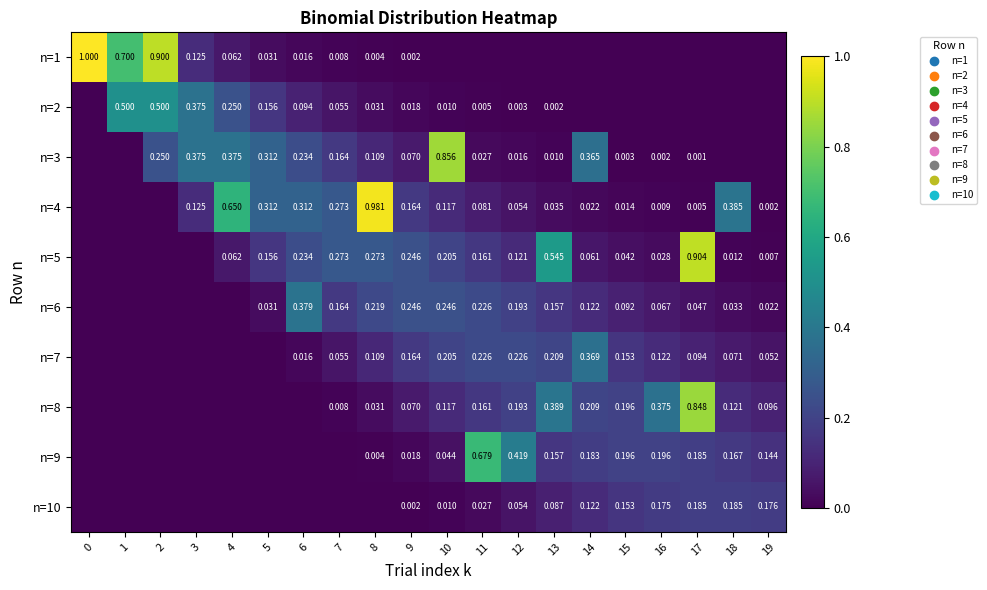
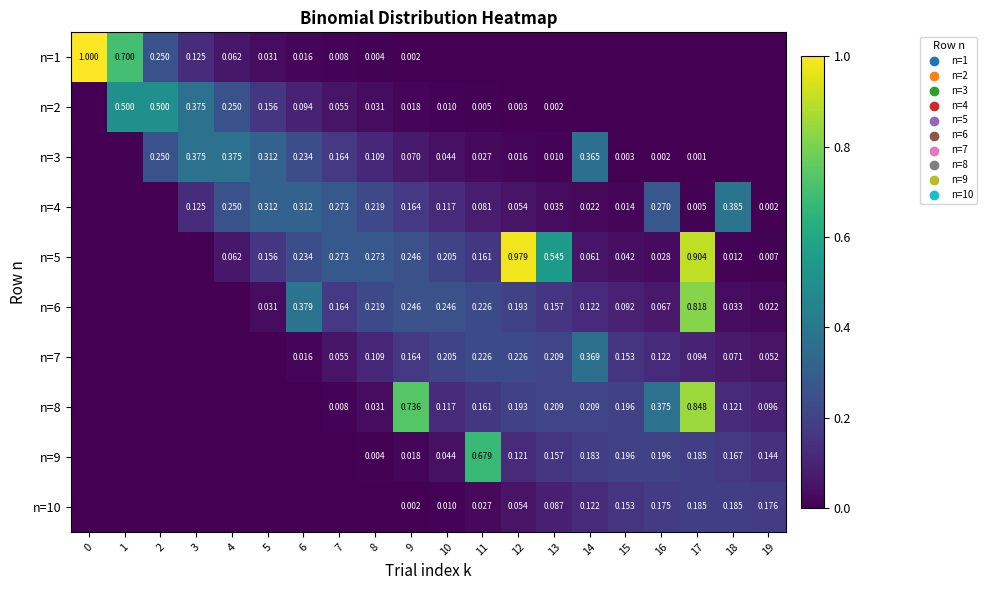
  {
    "n=1": {
      "0": 1.000,
      "1": 0.700,
-     "2": 0.900,
+     "2": 0.250,
      "3": 0.125,
      "4": 0.062,
      "5": 0.031,
      "6": 0.016,
      "7": 0.008,
      "8": 0.004,
      "9": 0.002
    },
    "n=2": {
      "1": 0.500,
      "2": 0.500,
      "3": 0.375,
      "4": 0.250,
      "5": 0.156,
      "6": 0.094,
      "7": 0.055,
      "8": 0.031,
      "9": 0.018,
      "10": 0.010,
      "11": 0.005,
      "12": 0.003,
      "13": 0.002
    },
    "n=3": {
      "2": 0.250,
      "3": 0.375,
      "4": 0.375,
      "5": 0.312,
      "6": 0.234,
      "7": 0.164,
      "8": 0.109,
      "9": 0.070,
-     "10": 0.856,
+     "10": 0.044,
      "11": 0.027,
      "12": 0.016,
      "13": 0.010,
      "14": 0.365,
      "15": 0.003,
      "16": 0.002,
      "17": 0.001
    },
    "n=4": {
      "3": 0.125,
-     "4": 0.650,
+     "4": 0.250,
      "5": 0.312,
      "6": 0.312,
      "7": 0.273,
-     "8": 0.981,
+     "8": 0.219,
      "9": 0.164,
      "10": 0.117,
      "11": 0.081,
      "12": 0.054,
      "13": 0.035,
      "14": 0.022,
      "15": 0.014,
-     "16": 0.009,
+     "16": 0.270,
      "17": 0.005,
      "18": 0.385,
      "19": 0.002
    },
    "n=5": {
      "4": 0.062,
      "5": 0.156,
      "6": 0.234,
      "7": 0.273,
      "8": 0.273,
      "9": 0.246,
      "10": 0.205,
      "11": 0.161,
-     "12": 0.121,
+     "12": 0.979,
      "13": 0.545,
      "14": 0.061,
      "15": 0.042,
      "16": 0.028,
      "17": 0.904,
      "18": 0.012,
      "19": 0.007
    },
    "n=6": {
      "5": 0.031,
      "6": 0.379,
      "7": 0.164,
      "8": 0.219,
      "9": 0.246,
      "10": 0.246,
      "11": 0.226,
      "12": 0.193,
      "13": 0.157,
      "14": 0.122,
      "15": 0.092,
      "16": 0.067,
-     "17": 0.047,
+     "17": 0.818,
      "18": 0.033,
      "19": 0.022
    },
    "n=7": {
      "6": 0.016,
      "7": 0.055,
      "8": 0.109,
      "9": 0.164,
      "10": 0.205,
      "11": 0.226,
      "12": 0.226,
      "13": 0.209,
      "14": 0.369,
      "15": 0.153,
      "16": 0.122,
      "17": 0.094,
      "18": 0.071,
      "19": 0.052
    },
    "n=8": {
      "7": 0.008,
      "8": 0.031,
-     "9": 0.070,
+     "9": 0.736,
      "10": 0.117,
      "11": 0.161,
      "12": 0.193,
-     "13": 0.389,
+     "13": 0.209,
      "14": 0.209,
      "15": 0.196,
      "16": 0.375,
      "17": 0.848,
      "18": 0.121,
      "19": 0.096
    },
    "n=9": {
      "8": 0.004,
      "9": 0.018,
      "10": 0.044,
      "11": 0.679,
-     "12": 0.419,
+     "12": 0.121,
      "13": 0.157,
      "14": 0.183,
      "15": 0.196,
      "16": 0.196,
      "17": 0.185,
      "18": 0.167,
      "19": 0.144
    },
    "n=10": {
      "9": 0.002,
      "10": 0.010,
      "11": 0.027,
      "12": 0.054,
      "13": 0.087,
      "14": 0.122,
      "15": 0.153,
      "16": 0.175,
      "17": 0.185,
      "18": 0.185,
      "19": 0.176
    }
  }
